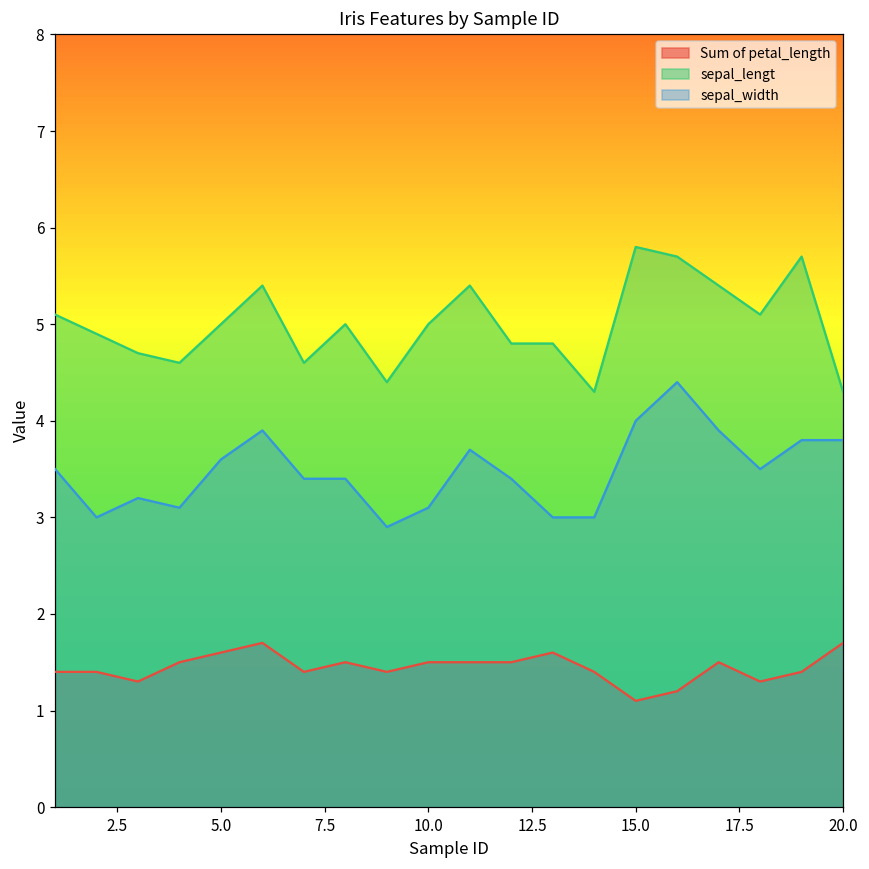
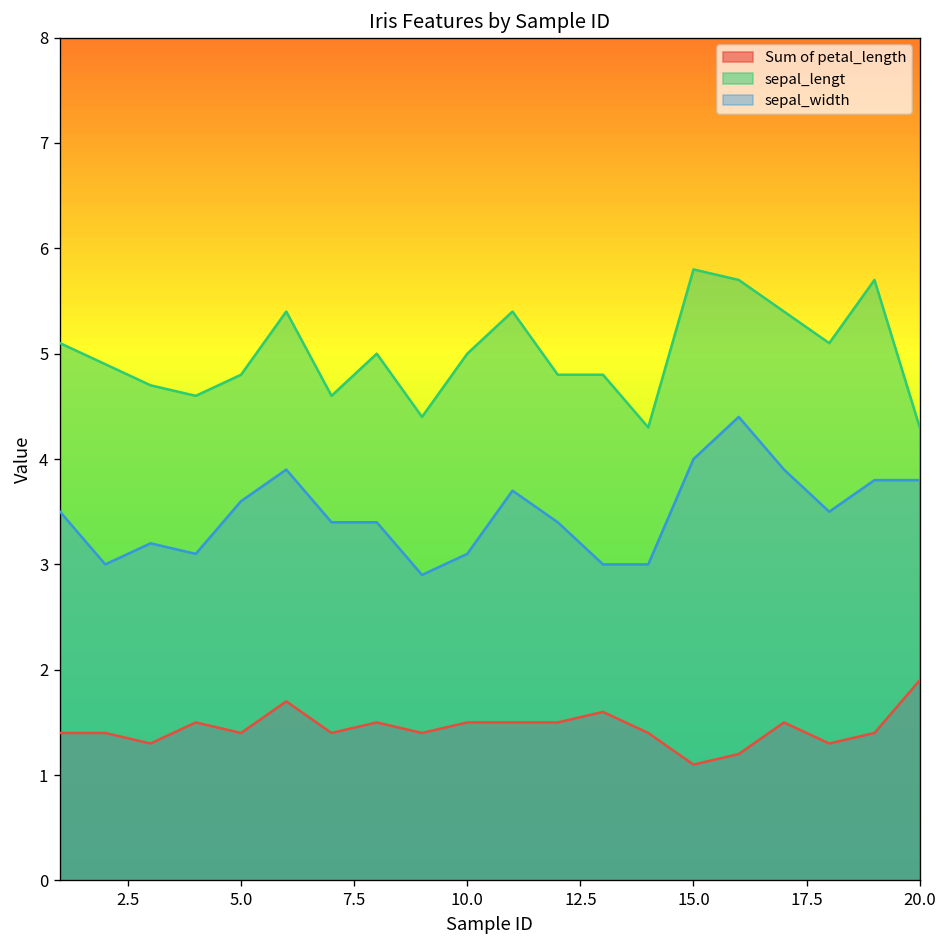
  {
    "Sum of petal_length": {
-     "5.0": 1.6,
+     "5.0": 1.4,
      "10.0": 1.5,
      "15.0": 1.1,
-     "20.0": 1.7
+     "20.0": 1.9
    },
    "sepal_lengt": {
-     "5.0": 5.0,
+     "5.0": 4.8,
      "10.0": 5.0,
      "15.0": 5.8,
      "20.0": 4.3
    },
    "sepal_width": {
      "5.0": 3.6,
      "10.0": 3.1,
      "15.0": 4.0,
      "20.0": 3.8
    }
  }
